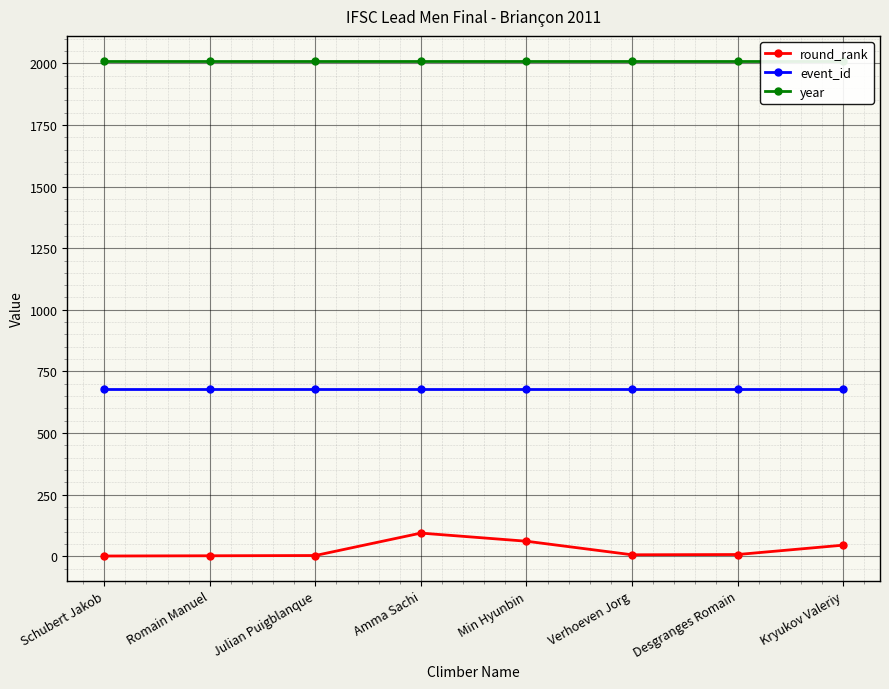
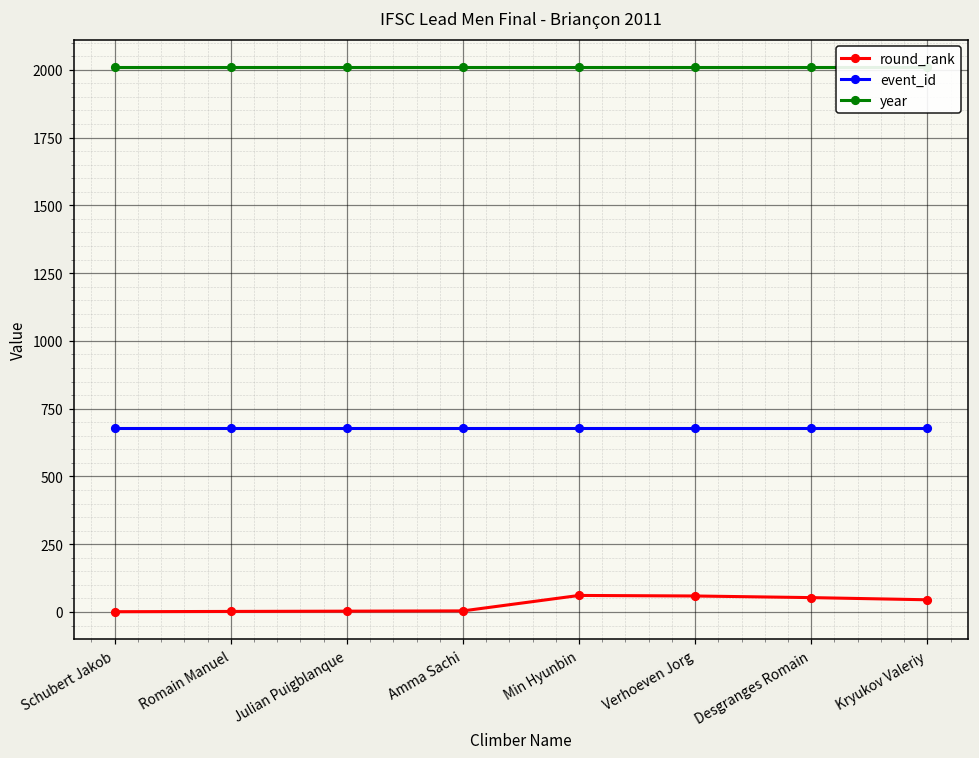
  {
    "round_rank": {
      "Schubert Jakob": 0,
      "Romain Manuel": 0,
      "Julian Puigblanque": 0,
-     "Amma Sachi": 90,
+     "Amma Sachi": 0,
      "Min Hyunbin": 60,
-     "Verhoeven Jorg": 10,
-     "Desgranges Romain": 10,
+     "Verhoeven Jorg": 60,
+     "Desgranges Romain": 50,
      "Kryukov Valeriy": 50
    },
    "event_id": {
      "Schubert Jakob": 680,
      "Romain Manuel": 680,
      "Julian Puigblanque": 680,
      "Amma Sachi": 680,
      "Min Hyunbin": 680,
      "Verhoeven Jorg": 680,
      "Desgranges Romain": 680,
      "Kryukov Valeriy": 680
    },
    "year": {
      "Schubert Jakob": 2010,
      "Romain Manuel": 2010,
      "Julian Puigblanque": 2010,
      "Amma Sachi": 2010,
      "Min Hyunbin": 2010,
      "Verhoeven Jorg": 2010,
      "Desgranges Romain": 2010
    }
  }
